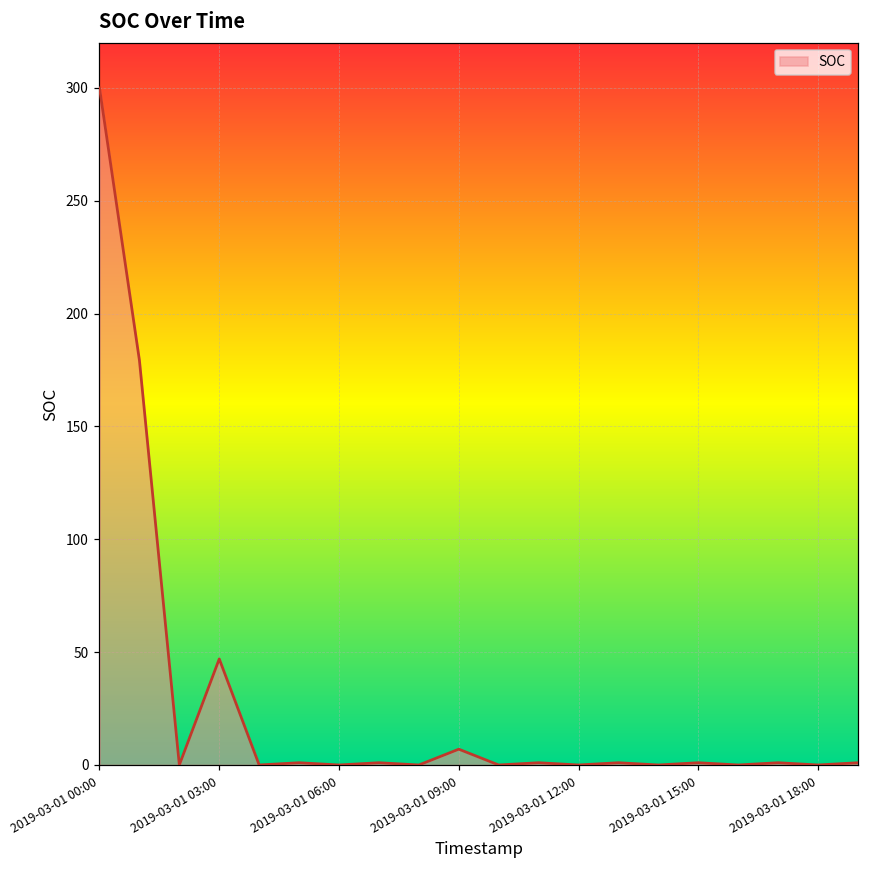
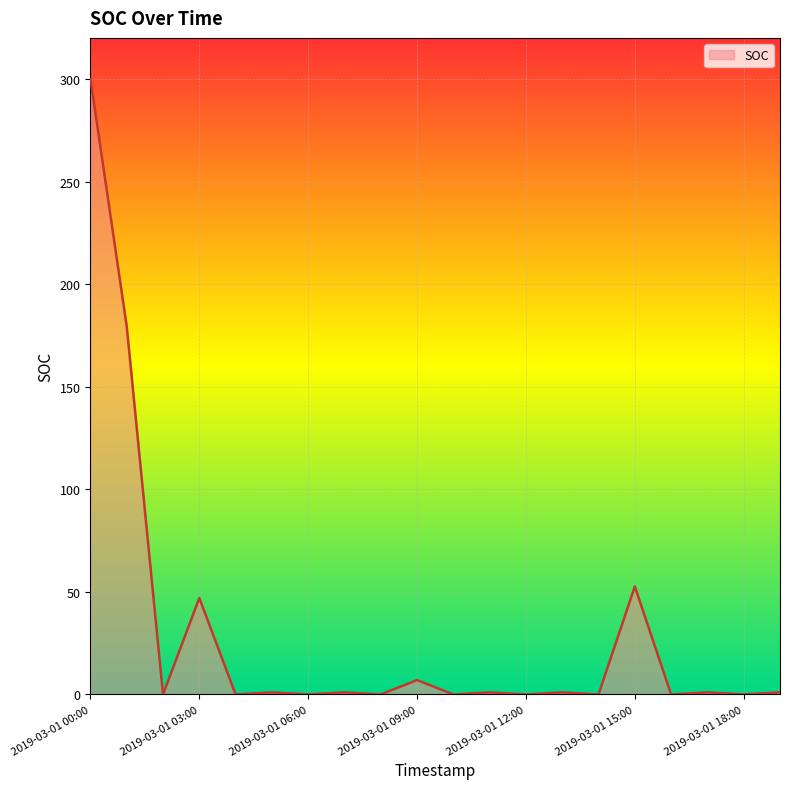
  {
    "2019-03-01 00:00": 300,
    "2019-03-01 03:00": 47,
    "2019-03-01 06:00": 0,
    "2019-03-01 09:00": 7,
    "2019-03-01 12:00": 0,
-   "2019-03-01 15:00": 1,
+   "2019-03-01 15:00": 53,
    "2019-03-01 18:00": 0
  }
